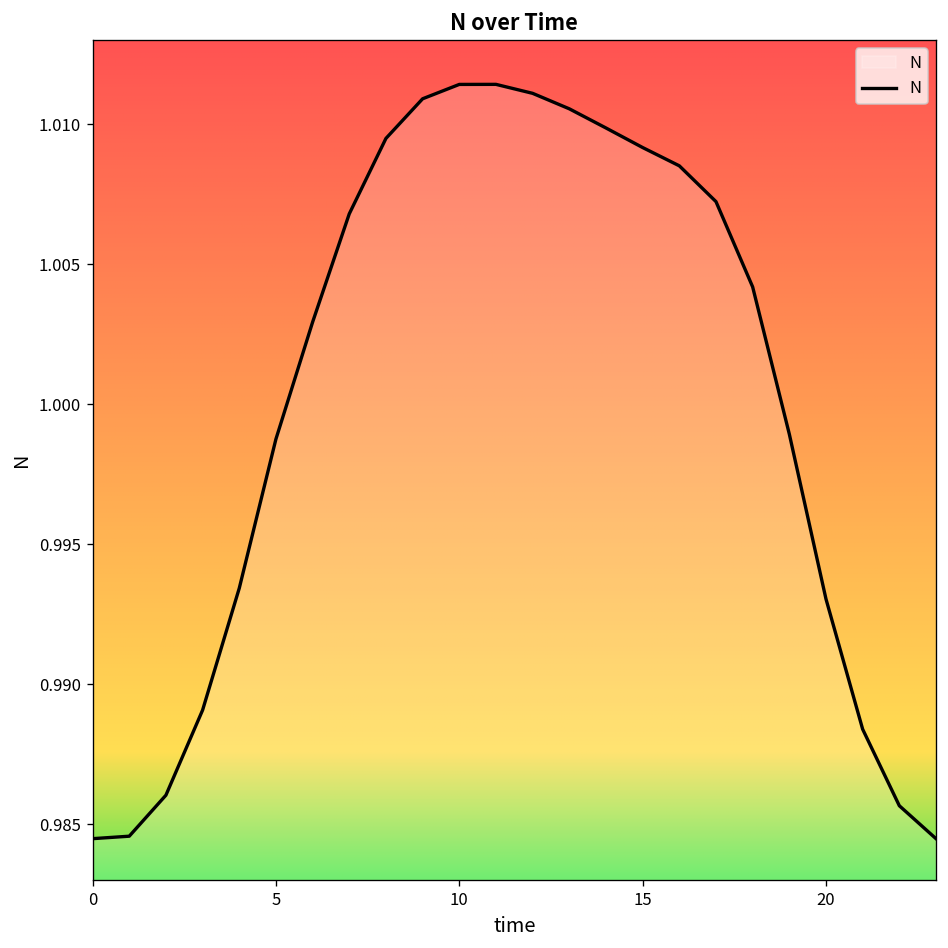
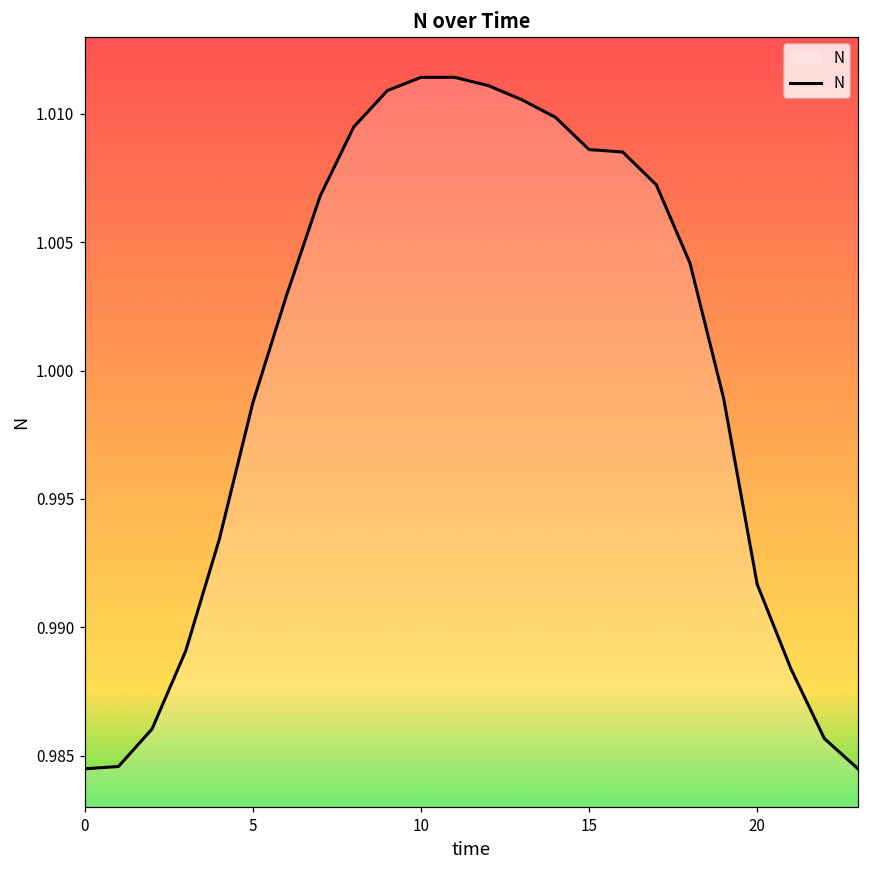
  {
    "0": 0.9845,
    "5": 0.9988,
    "10": 1.0114,
-   "15": 1.0092,
-   "20": 0.9930
+   "15": 1.0086,
+   "20": 0.9917
  }
